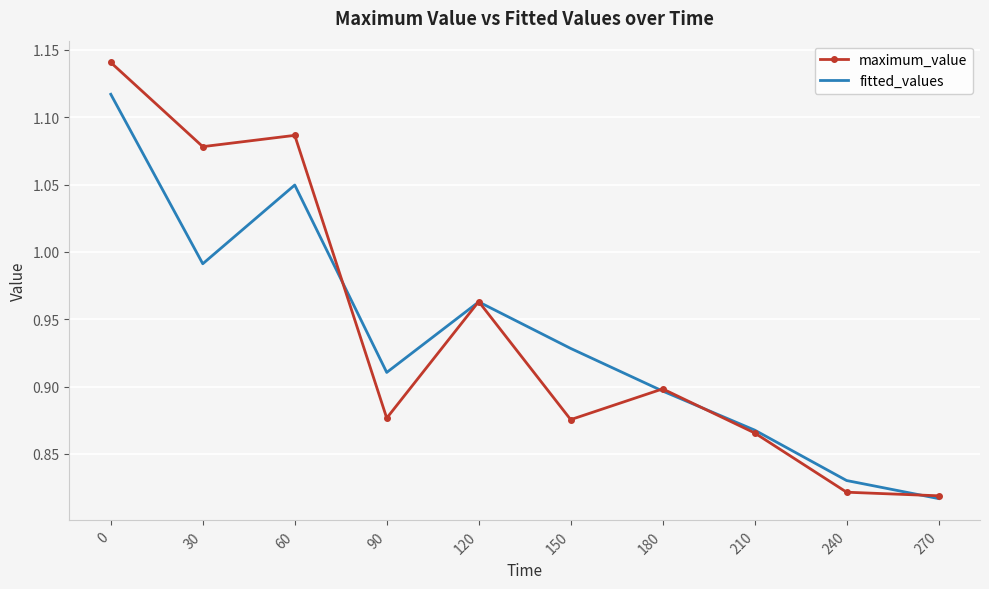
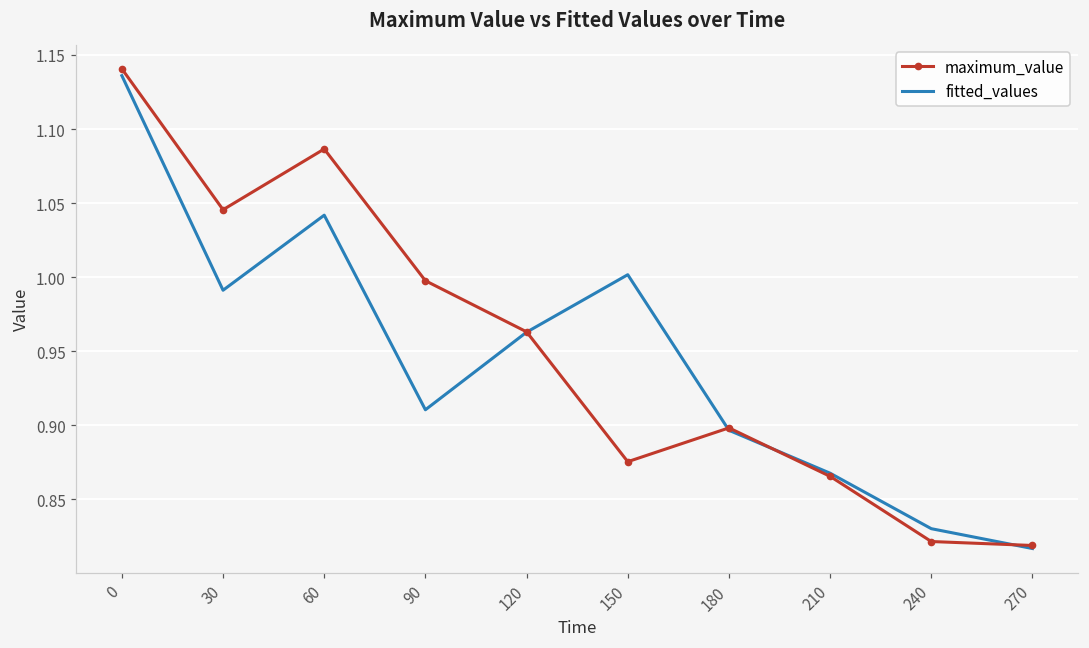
  {
    "maximum_value": {
      "0": 1.141,
-     "30": 1.078,
+     "30": 1.046,
      "60": 1.087,
-     "90": 0.877,
+     "90": 0.998,
      "150": 0.875,
      "210": 0.866,
      "240": 0.822,
      "270": 0.819
    },
    "fitted_values": {
-     "0": 1.117,
+     "0": 1.136,
      "30": 0.991,
-     "60": 1.050,
+     "60": 1.042,
      "90": 0.911,
-     "150": 0.928,
+     "150": 1.002,
      "210": 0.868,
      "240": 0.830,
      "270": 0.817
    }
  }
